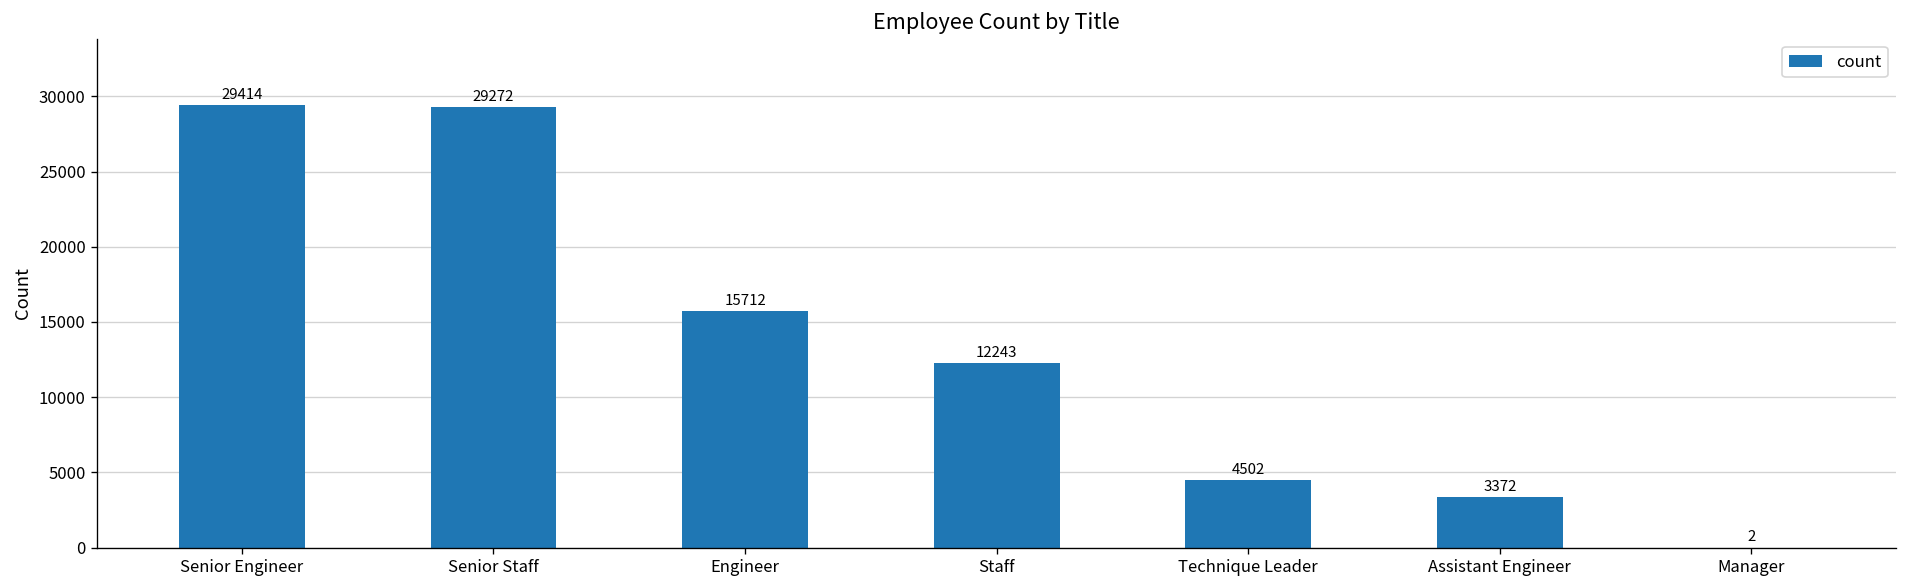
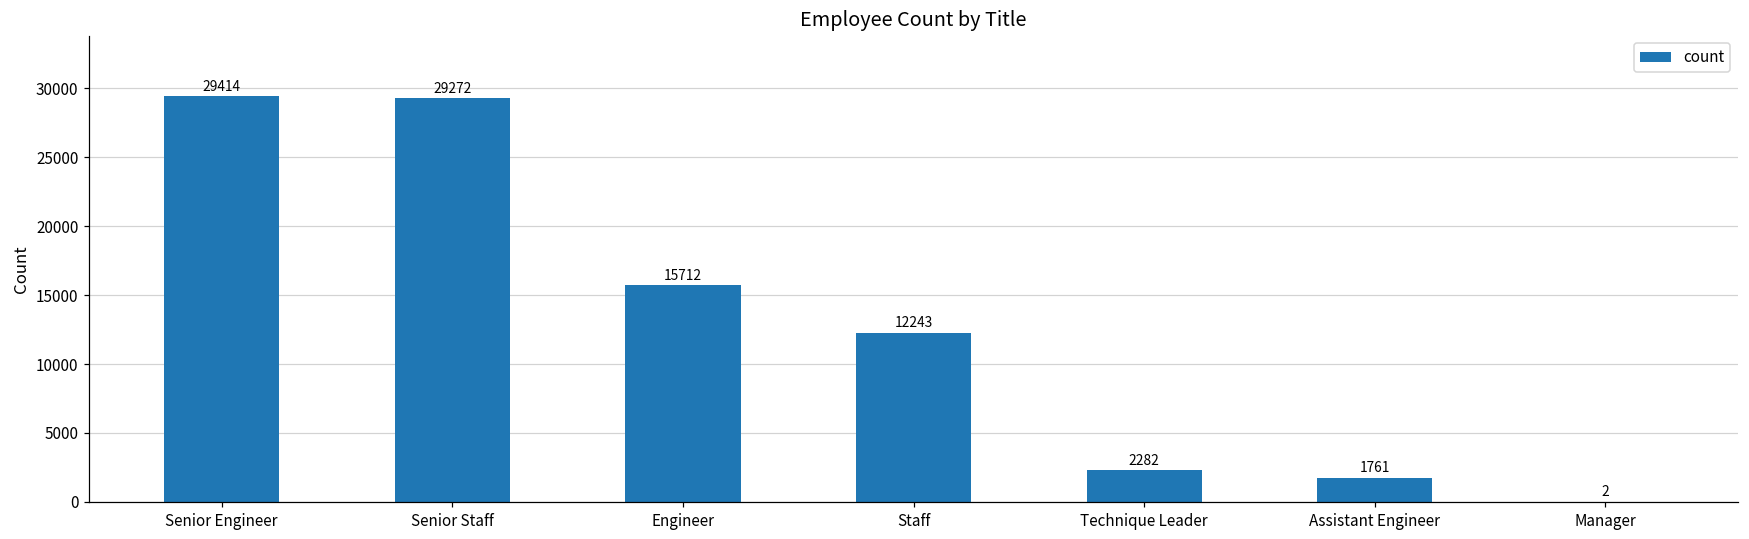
  {
    "Senior Engineer": 29414,
    "Senior Staff": 29272,
    "Engineer": 15712,
    "Staff": 12243,
-   "Technique Leader": 4502,
-   "Assistant Engineer": 3372,
+   "Technique Leader": 2282,
+   "Assistant Engineer": 1761,
    "Manager": 2
  }
